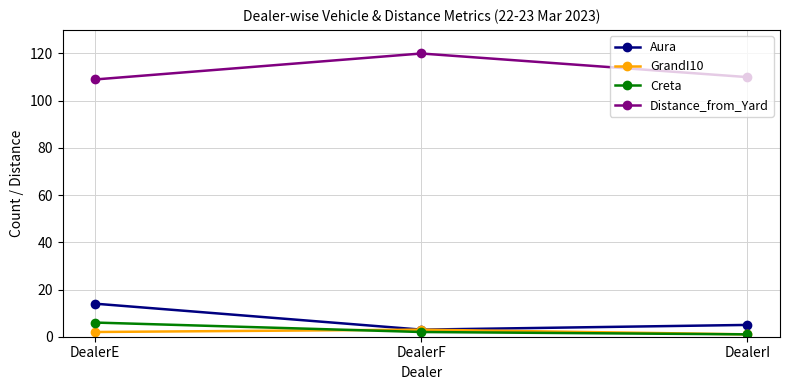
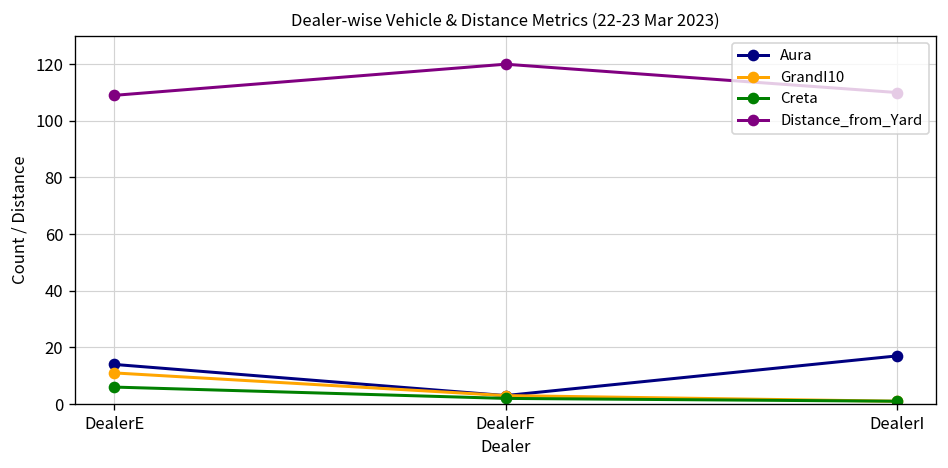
  {
    "Aura": {
      "DealerE": 14,
-     "DealerI": 5
+     "DealerI": 17
    },
    "GrandI10": {
-     "DealerE": 2
+     "DealerE": 11
    },
    "Creta": {
      "DealerE": 6
    },
    "Distance_from_Yard": {
      "DealerE": 109,
      "DealerF": 120
    }
  }
